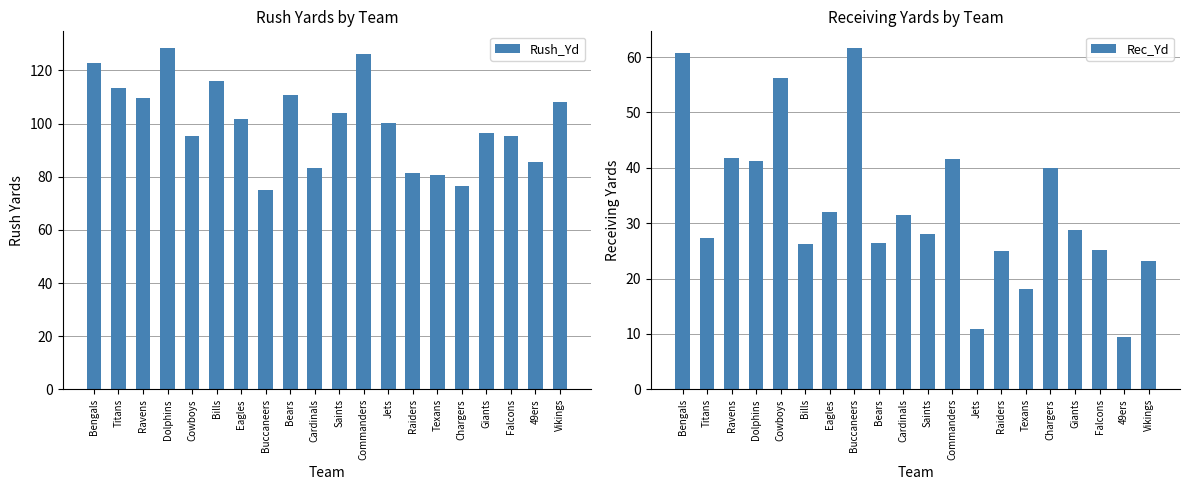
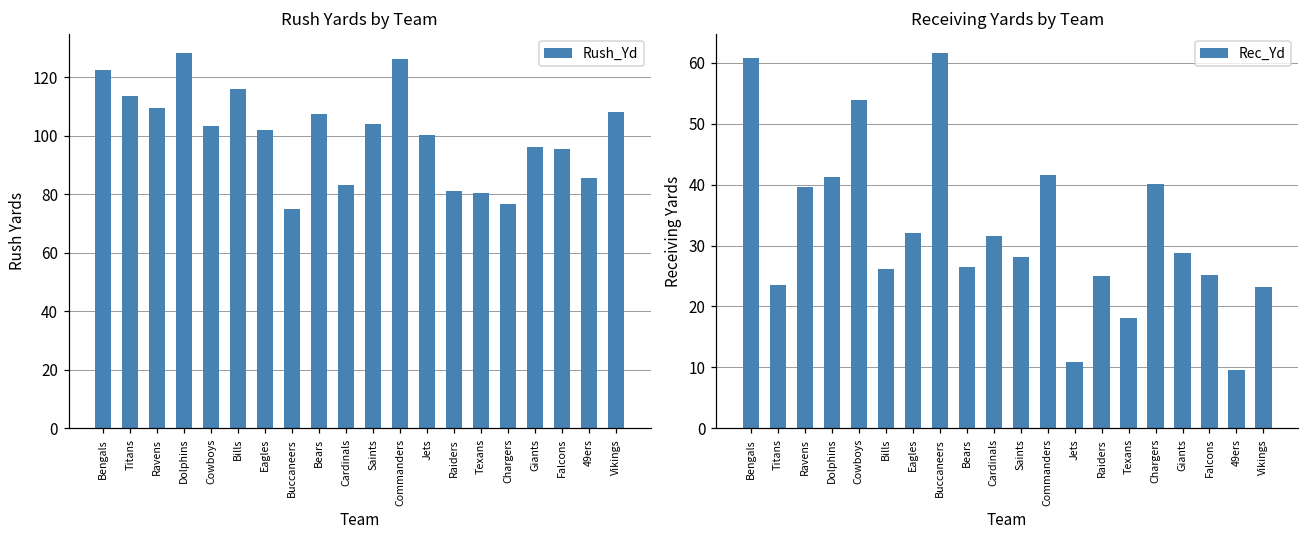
  {
    "Rush Yards by Team": {
      "Bengals": 123,
      "Titans": 114,
      "Ravens": 110,
      "Dolphins": 128,
-     "Cowboys": 95,
+     "Cowboys": 103,
      "Bills": 116,
      "Eagles": 102,
      "Buccaneers": 75,
-     "Bears": 111,
+     "Bears": 107,
      "Cardinals": 83,
      "Saints": 104,
      "Commanders": 126,
      "Jets": 100,
      "Raiders": 81,
      "Texans": 81,
      "Chargers": 77,
      "Giants": 96,
      "Falcons": 96,
      "49ers": 86,
      "Vikings": 108
    },
    "Receiving Yards by Team": {
      "Bengals": 61,
-     "Titans": 27,
-     "Ravens": 42,
+     "Titans": 24,
+     "Ravens": 40,
      "Dolphins": 41,
-     "Cowboys": 56,
+     "Cowboys": 54,
      "Bills": 26,
      "Eagles": 32,
      "Buccaneers": 62,
      "Bears": 27,
      "Cardinals": 32,
      "Saints": 28,
      "Commanders": 42,
      "Jets": 11,
      "Raiders": 25,
      "Texans": 18,
      "Chargers": 40,
      "Giants": 29,
      "Falcons": 25,
      "49ers": 10,
      "Vikings": 23
    }
  }
